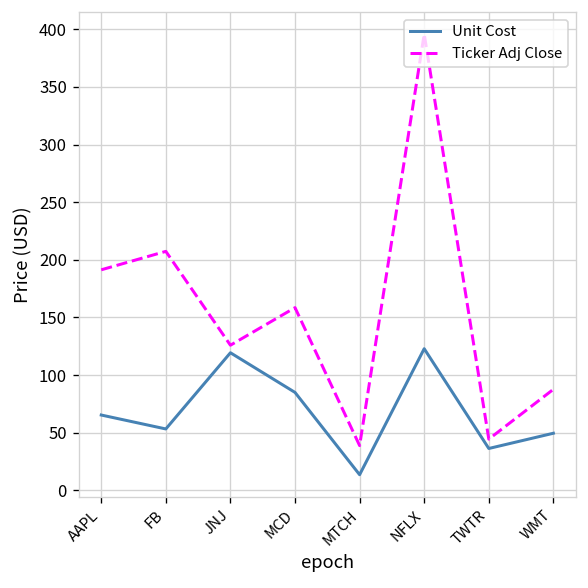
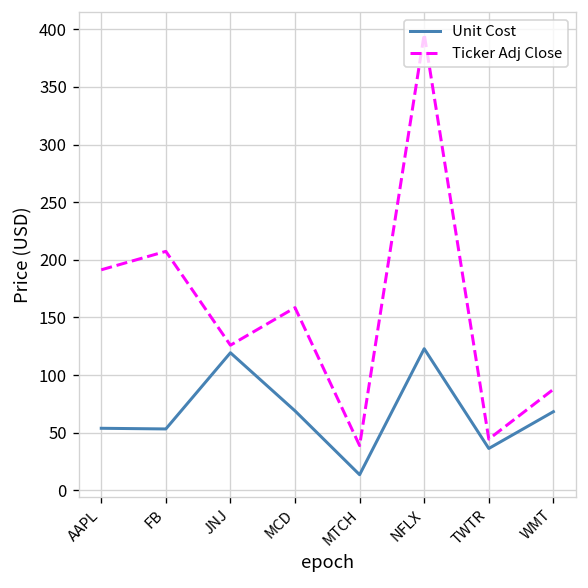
  {
    "Unit Cost": {
-     "AAPL": 70,
+     "AAPL": 50,
      "FB": 50,
      "JNJ": 120,
-     "MCD": 80,
+     "MCD": 70,
      "MTCH": 10,
      "NFLX": 120,
      "TWTR": 40,
-     "WMT": 50
+     "WMT": 70
    },
    "Ticker Adj Close": {
      "AAPL": 190,
      "FB": 210,
      "JNJ": 130,
      "MCD": 160,
      "MTCH": 40,
      "TWTR": 40,
      "WMT": 90
    }
  }
